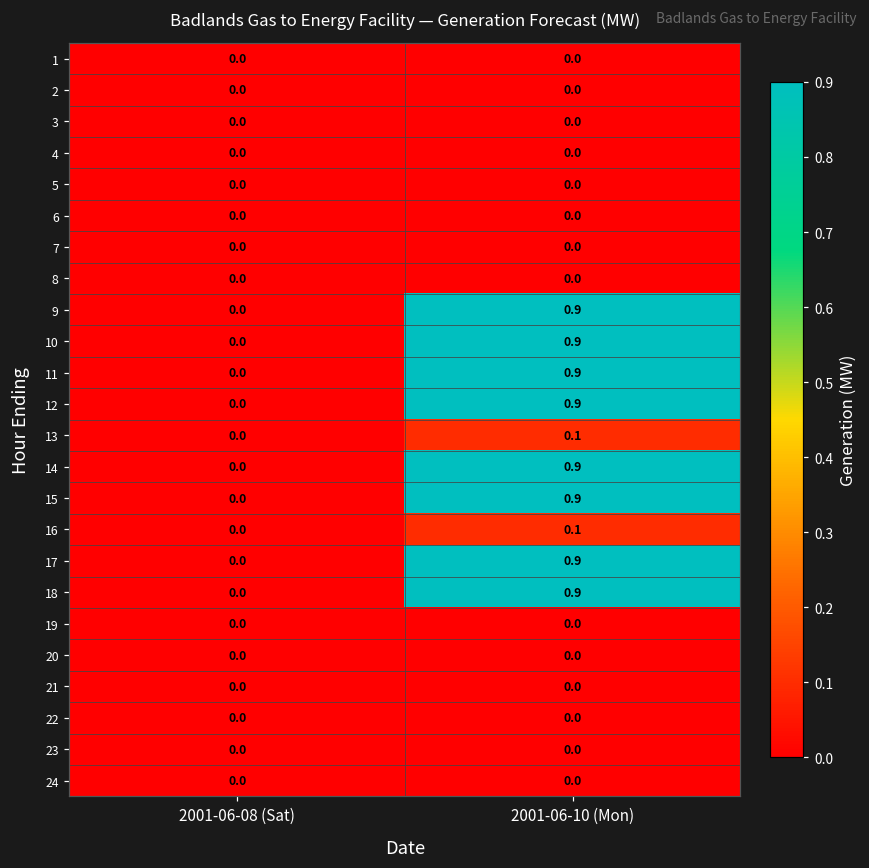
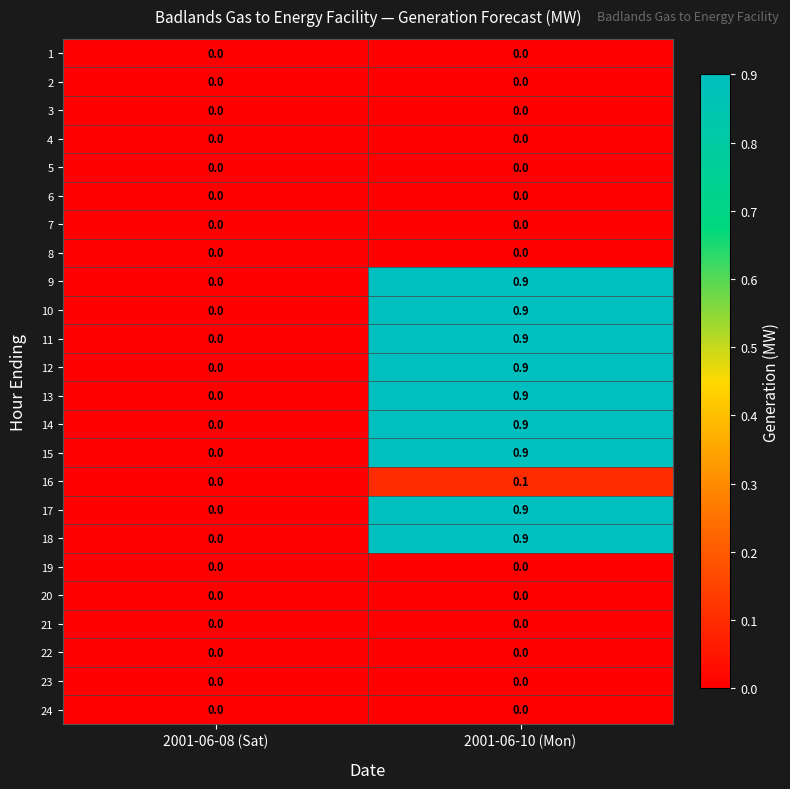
  {
    "1": {
      "2001-06-08 (Sat)": 0.0,
      "2001-06-10 (Mon)": 0.0
    },
    "2": {
      "2001-06-08 (Sat)": 0.0,
      "2001-06-10 (Mon)": 0.0
    },
    "3": {
      "2001-06-08 (Sat)": 0.0,
      "2001-06-10 (Mon)": 0.0
    },
    "4": {
      "2001-06-08 (Sat)": 0.0,
      "2001-06-10 (Mon)": 0.0
    },
    "5": {
      "2001-06-08 (Sat)": 0.0,
      "2001-06-10 (Mon)": 0.0
    },
    "6": {
      "2001-06-08 (Sat)": 0.0,
      "2001-06-10 (Mon)": 0.0
    },
    "7": {
      "2001-06-08 (Sat)": 0.0,
      "2001-06-10 (Mon)": 0.0
    },
    "8": {
      "2001-06-08 (Sat)": 0.0,
      "2001-06-10 (Mon)": 0.0
    },
    "9": {
      "2001-06-08 (Sat)": 0.0,
      "2001-06-10 (Mon)": 0.9
    },
    "10": {
      "2001-06-08 (Sat)": 0.0,
      "2001-06-10 (Mon)": 0.9
    },
    "11": {
      "2001-06-08 (Sat)": 0.0,
      "2001-06-10 (Mon)": 0.9
    },
    "12": {
      "2001-06-08 (Sat)": 0.0,
      "2001-06-10 (Mon)": 0.9
    },
    "13": {
      "2001-06-08 (Sat)": 0.0,
-     "2001-06-10 (Mon)": 0.1
+     "2001-06-10 (Mon)": 0.9
    },
    "14": {
      "2001-06-08 (Sat)": 0.0,
      "2001-06-10 (Mon)": 0.9
    },
    "15": {
      "2001-06-08 (Sat)": 0.0,
      "2001-06-10 (Mon)": 0.9
    },
    "16": {
      "2001-06-08 (Sat)": 0.0,
      "2001-06-10 (Mon)": 0.1
    },
    "17": {
      "2001-06-08 (Sat)": 0.0,
      "2001-06-10 (Mon)": 0.9
    },
    "18": {
      "2001-06-08 (Sat)": 0.0,
      "2001-06-10 (Mon)": 0.9
    },
    "19": {
      "2001-06-08 (Sat)": 0.0,
      "2001-06-10 (Mon)": 0.0
    },
    "20": {
      "2001-06-08 (Sat)": 0.0,
      "2001-06-10 (Mon)": 0.0
    },
    "21": {
      "2001-06-08 (Sat)": 0.0,
      "2001-06-10 (Mon)": 0.0
    },
    "22": {
      "2001-06-08 (Sat)": 0.0,
      "2001-06-10 (Mon)": 0.0
    },
    "23": {
      "2001-06-08 (Sat)": 0.0,
      "2001-06-10 (Mon)": 0.0
    },
    "24": {
      "2001-06-08 (Sat)": 0.0,
      "2001-06-10 (Mon)": 0.0
    }
  }
